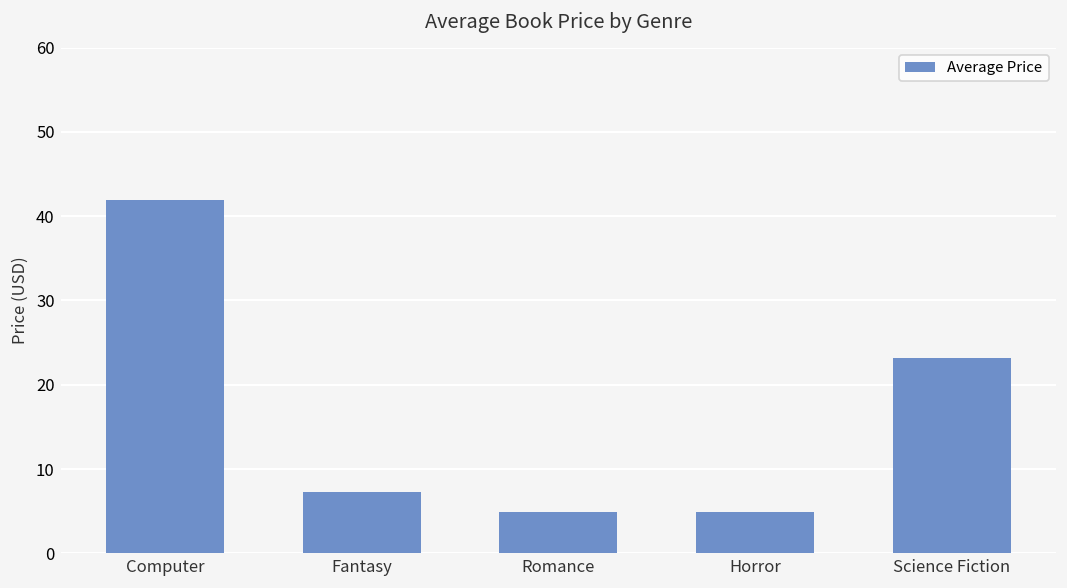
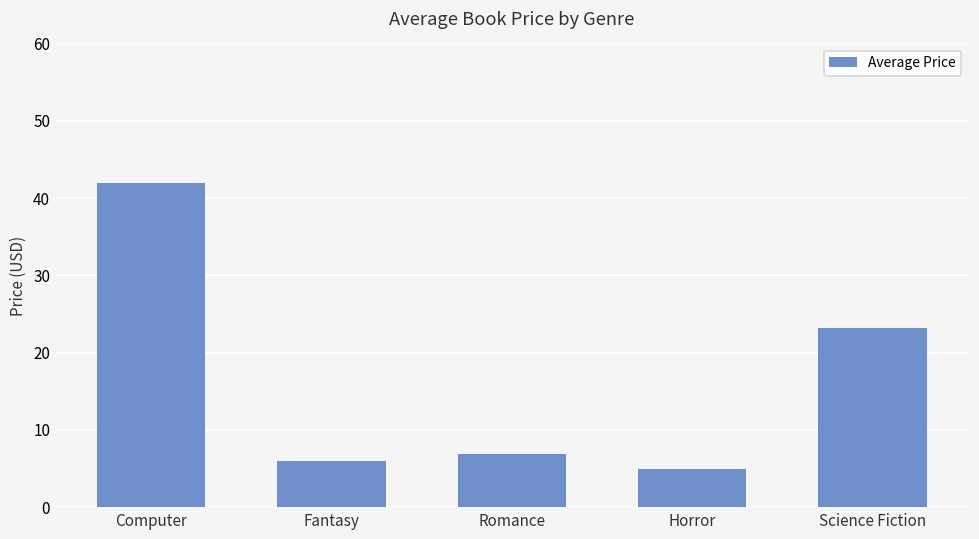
  {
    "Computer": 42,
-   "Fantasy": 7,
-   "Romance": 5,
+   "Fantasy": 6,
+   "Romance": 7,
    "Horror": 5,
    "Science Fiction": 23
  }
